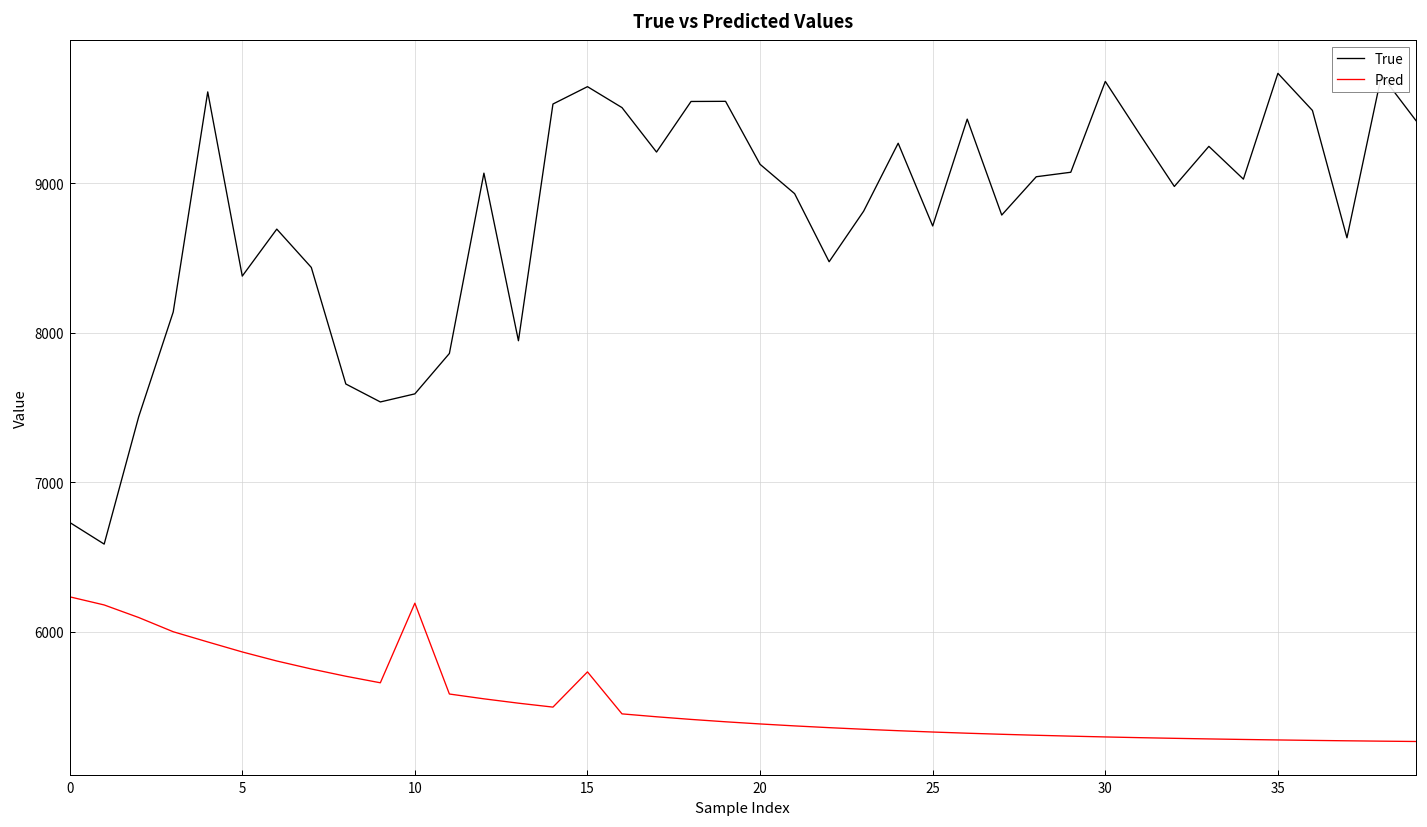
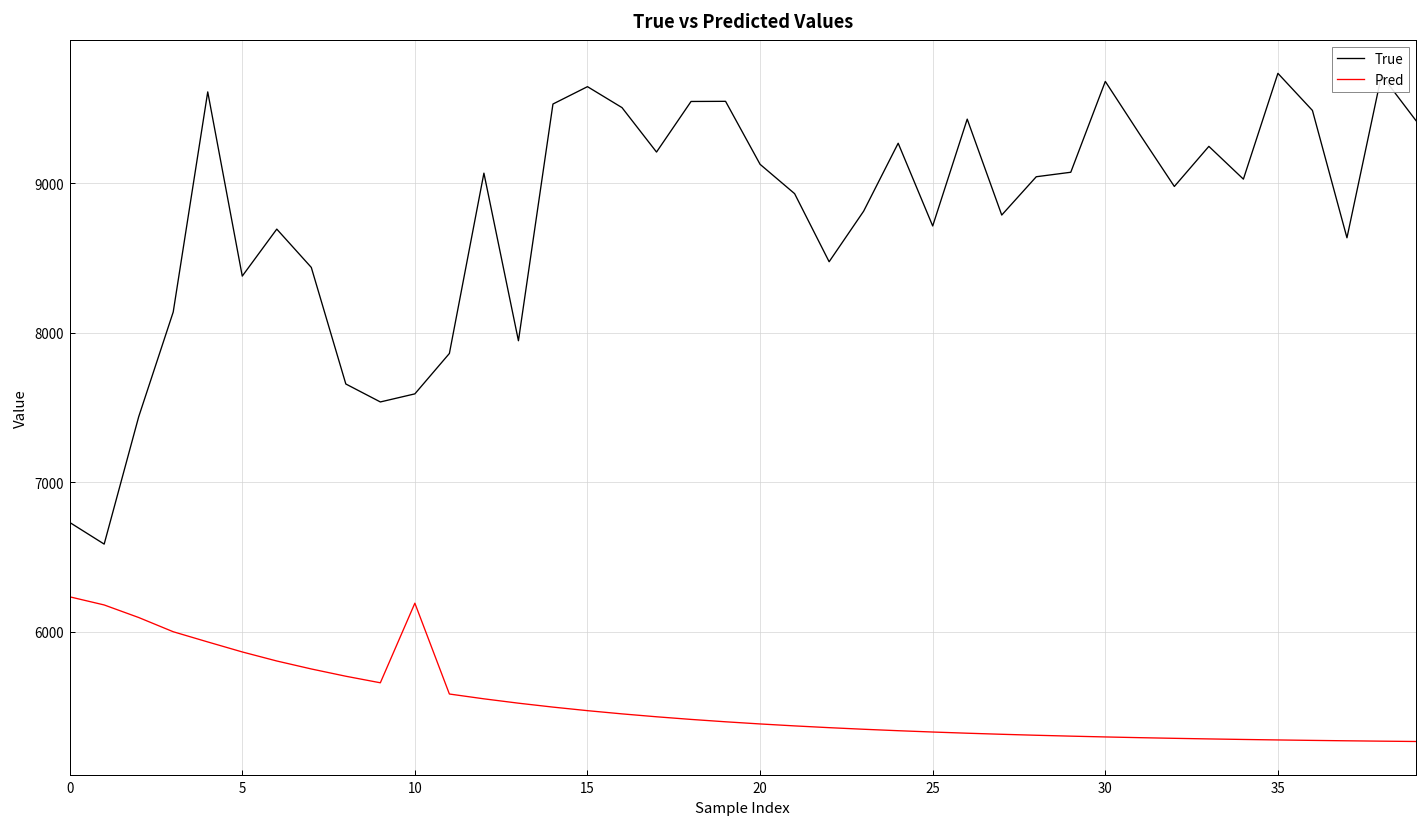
  {
    "True": {
      "0": 6730,
      "5": 8380,
      "10": 7590,
      "15": 9640,
      "20": 9130,
      "25": 8710,
      "30": 9680,
      "35": 9730
    },
    "Pred": {
      "0": 6230,
      "5": 5870,
      "10": 6190,
-     "15": 5730,
+     "15": 5470,
      "20": 5390,
      "25": 5330,
      "30": 5300,
      "35": 5280
    }
  }
